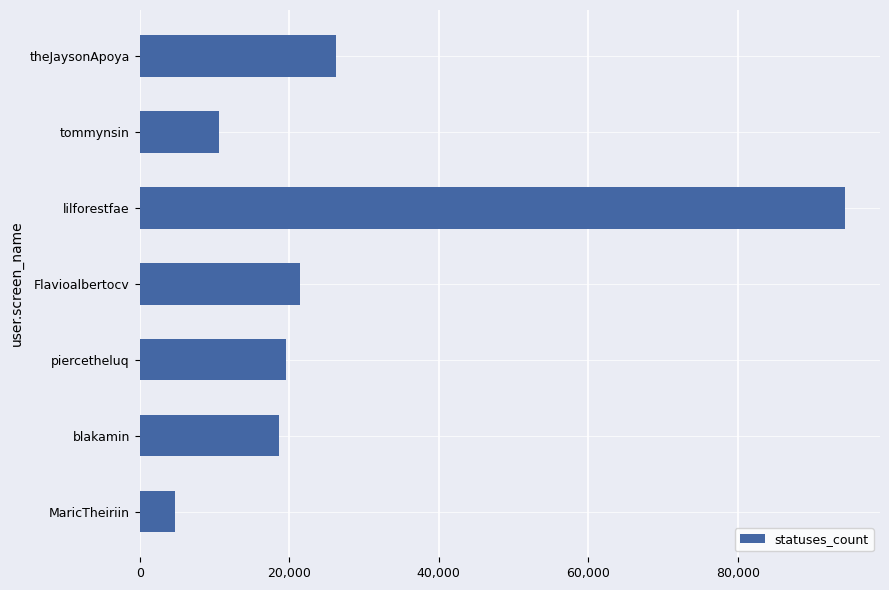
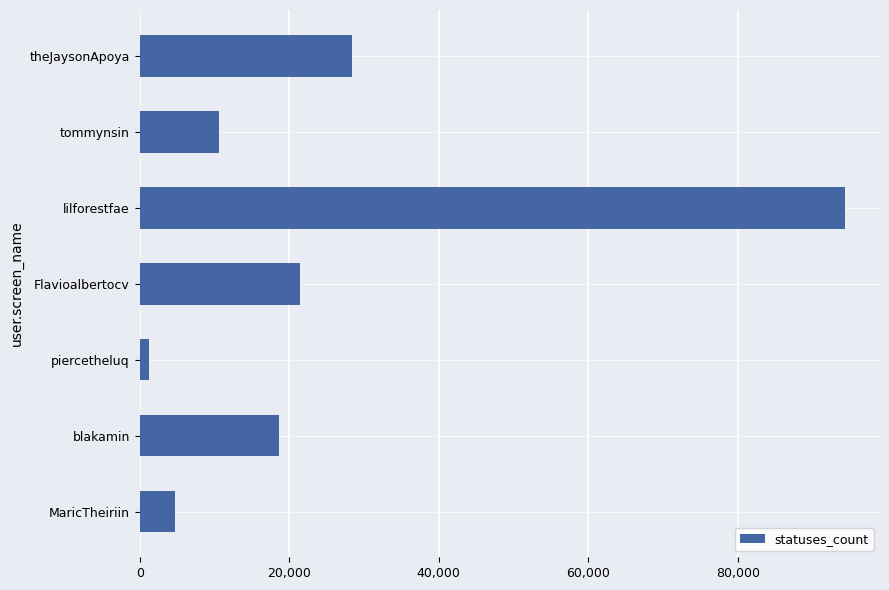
  {
-   "theJaysonApoya": "26,000",
+   "theJaysonApoya": "28,000",
    "tommynsin": "11,000",
    "lilforestfae": "94,000",
    "Flavioalbertocv": "21,000",
-   "piercetheluq": "20,000",
+   "piercetheluq": "1,000",
    "blakamin": "19,000",
    "MaricTheiriin": "5,000"
  }
